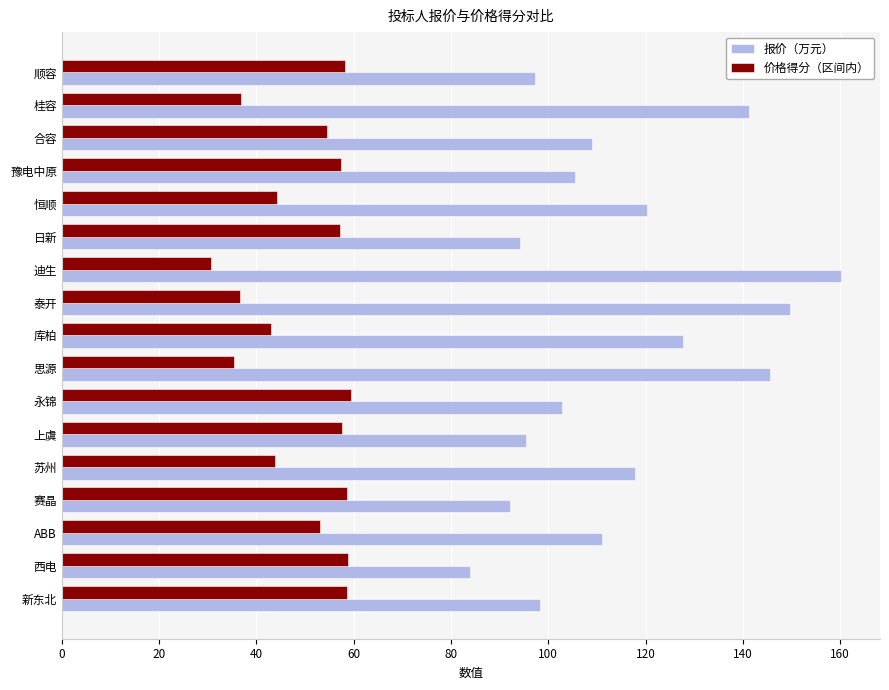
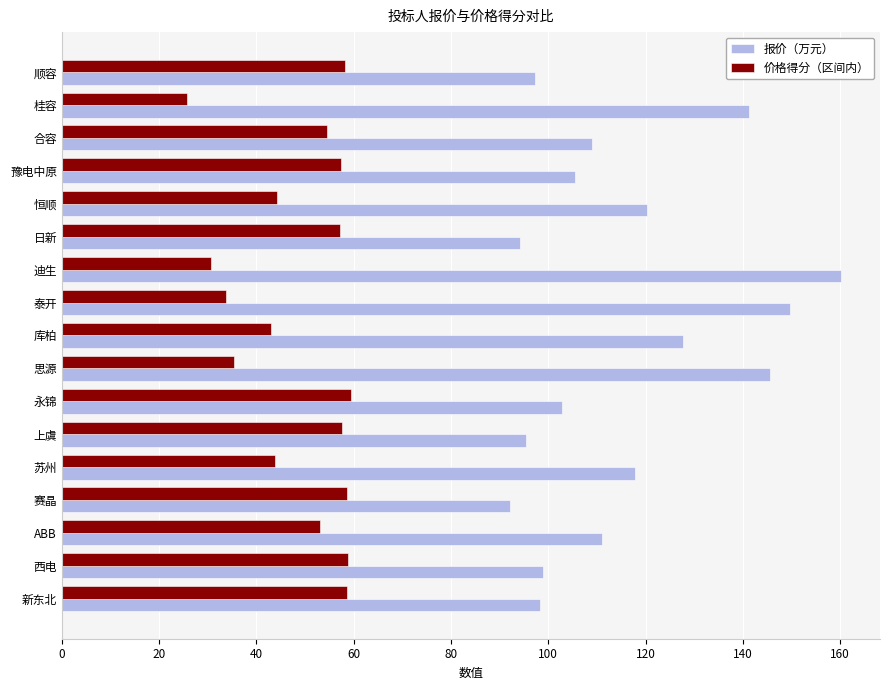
  {
    "报价（万元）": {
      "顺容": 97,
      "桂容": 141,
      "合容": 109,
      "豫电中原": 105,
      "恒顺": 120,
      "日新": 94,
      "迪生": 160,
      "泰开": 150,
      "库柏": 128,
      "思源": 146,
      "永锦": 103,
      "上虞": 95,
      "苏州": 118,
      "赛晶": 92,
      "ABB": 111,
-     "西电": 84,
+     "西电": 99,
      "新东北": 98
    },
    "价格得分（区间内）": {
      "顺容": 58,
-     "桂容": 37,
+     "桂容": 26,
      "合容": 55,
      "豫电中原": 57,
      "恒顺": 44,
      "日新": 57,
      "迪生": 31,
-     "泰开": 37,
+     "泰开": 34,
      "库柏": 43,
      "思源": 35,
      "永锦": 59,
      "上虞": 58,
      "苏州": 44,
      "赛晶": 59,
      "ABB": 53,
      "西电": 59,
      "新东北": 59
    }
  }
